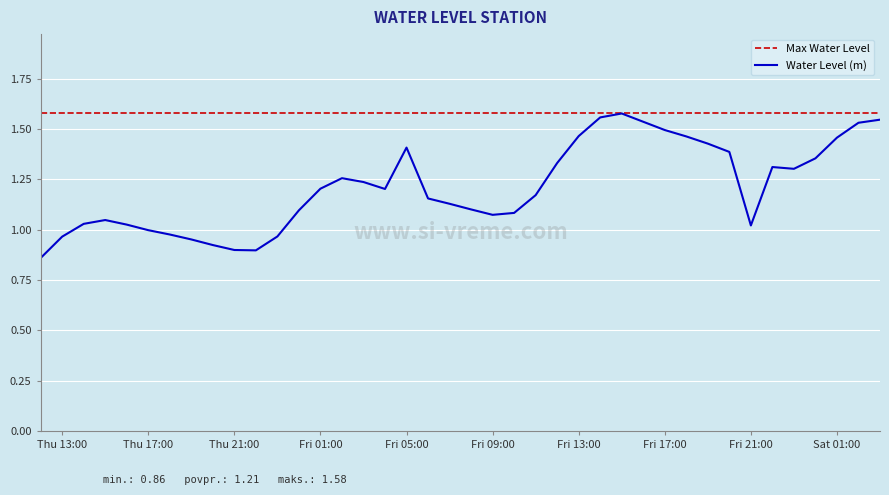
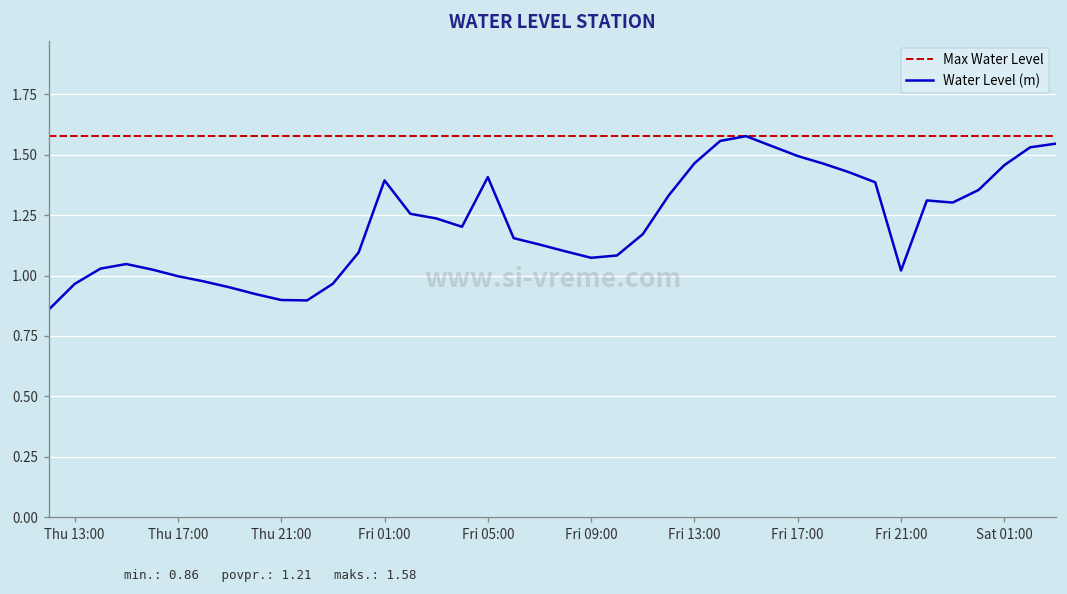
  {
    "Thu 13:00": 0.97,
    "Thu 17:00": 1.00,
    "Thu 21:00": 0.90,
-   "Fri 01:00": 1.20,
+   "Fri 01:00": 1.39,
    "Fri 05:00": 1.41,
    "Fri 09:00": 1.07,
    "Fri 13:00": 1.46,
    "Fri 17:00": 1.49,
    "Fri 21:00": 1.02,
    "Sat 01:00": 1.46
  }
